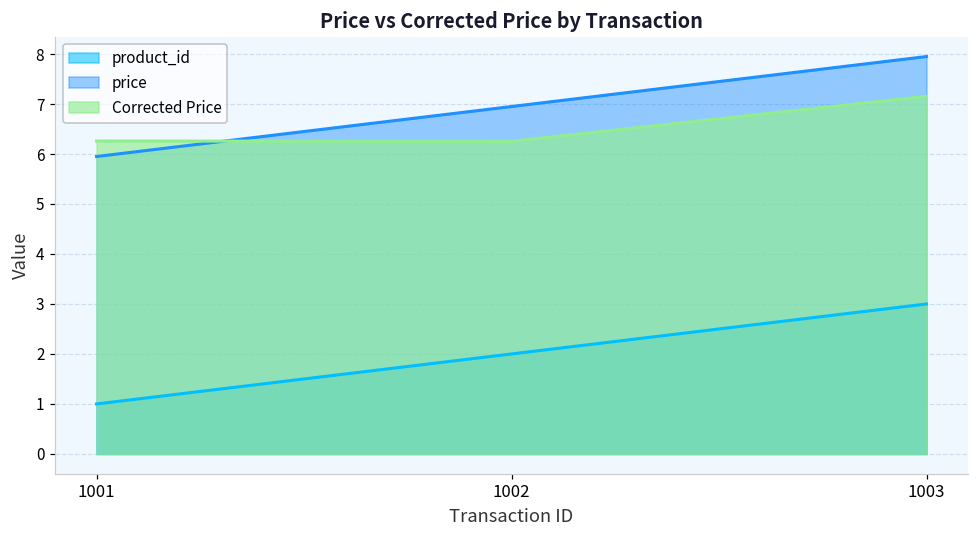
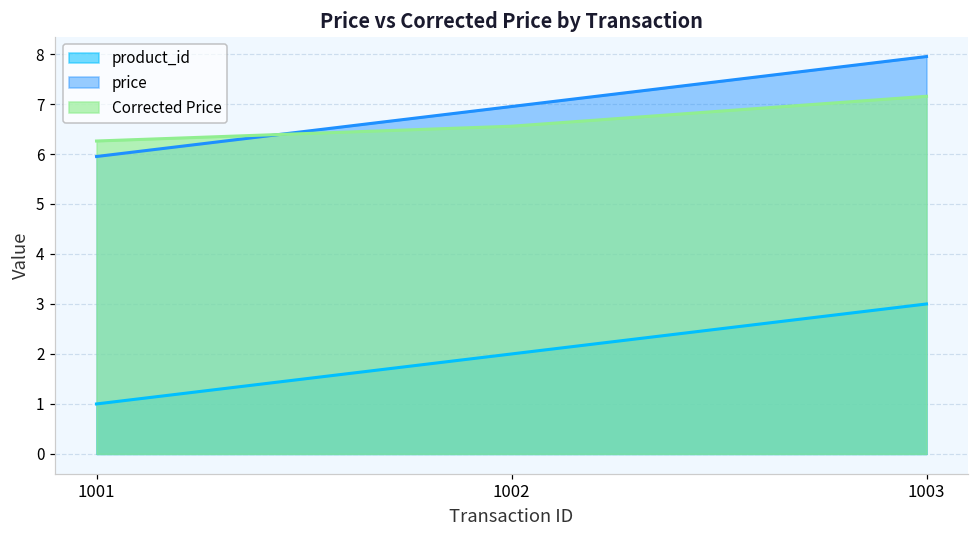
  {
    "Corrected Price": {
      "1001": 6.3,
-     "1002": 6.3,
+     "1002": 6.6,
      "1003": 7.2
    }
  }
